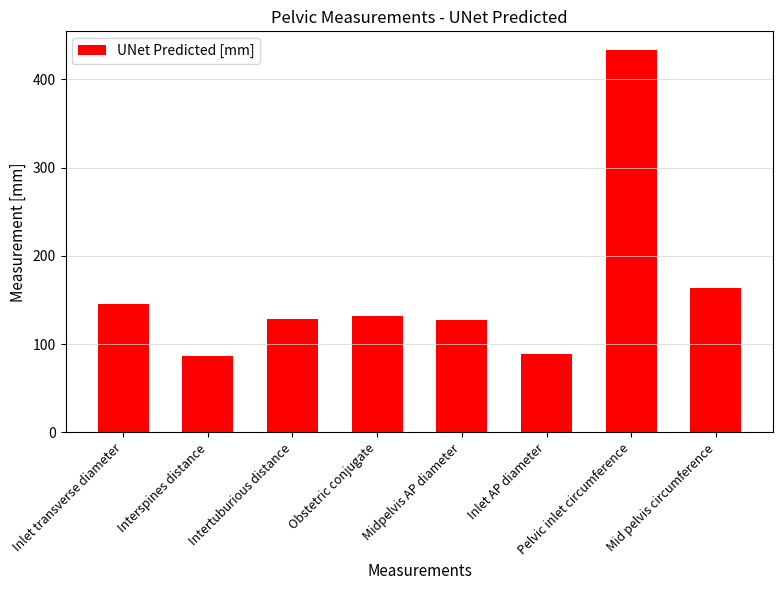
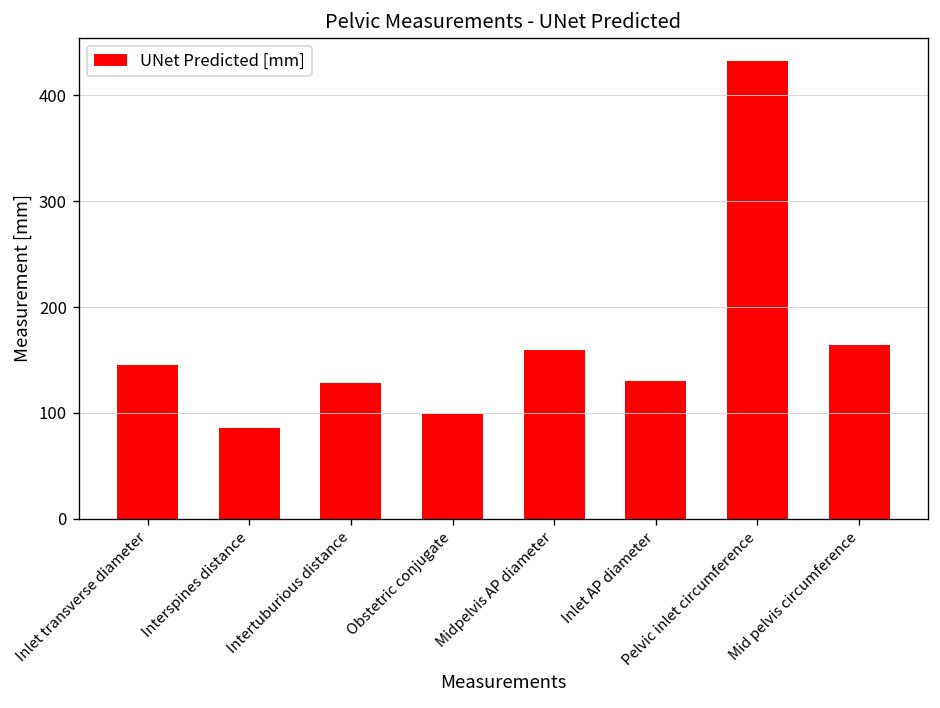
  {
    "Inlet transverse diameter": 150,
    "Interspines distance": 90,
    "Intertuburious distance": 130,
-   "Obstetric conjugate": 130,
-   "Midpelvis AP diameter": 130,
-   "Inlet AP diameter": 90,
+   "Obstetric conjugate": 100,
+   "Midpelvis AP diameter": 160,
+   "Inlet AP diameter": 130,
    "Pelvic inlet circumference": 430,
    "Mid pelvis circumference": 160
  }
